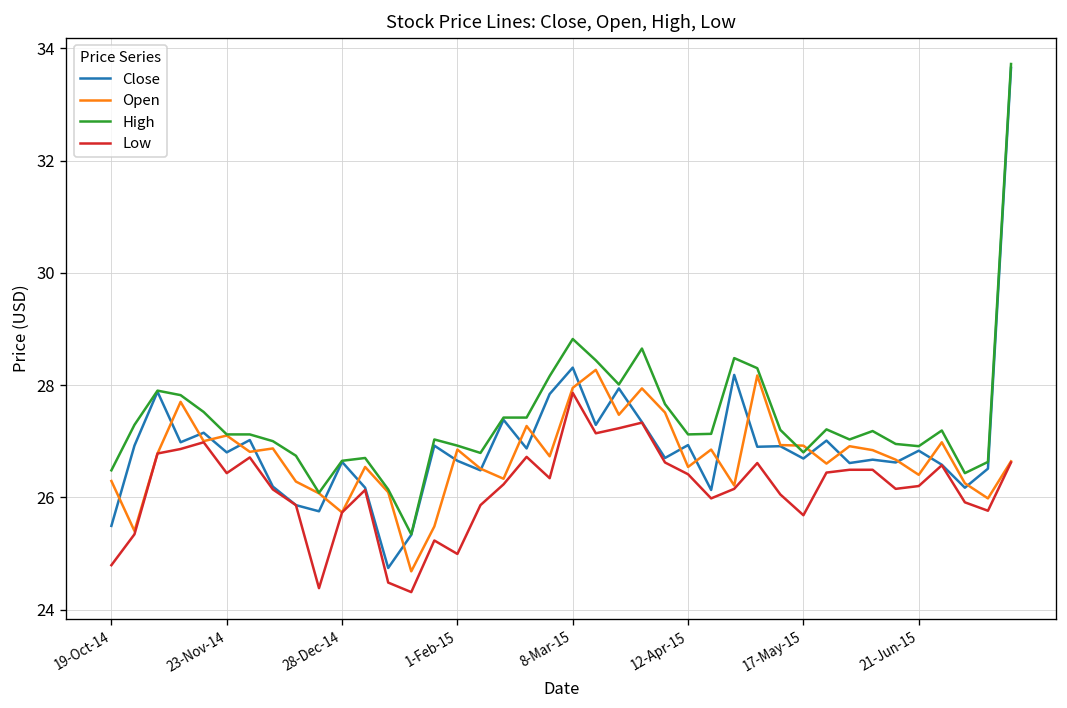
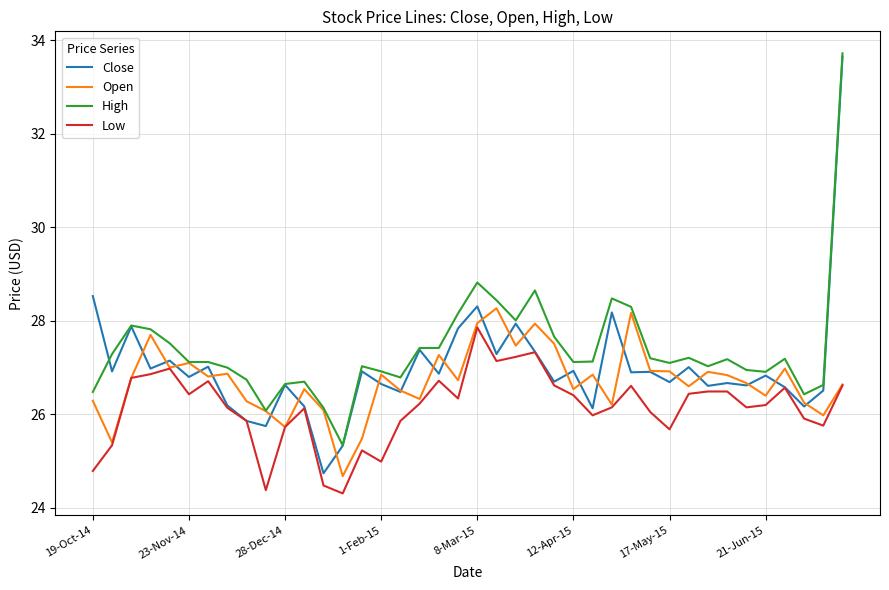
  {
    "Close": {
-     "19-Oct-14": 25.5,
+     "19-Oct-14": 28.5,
      "23-Nov-14": 26.8,
      "1-Feb-15": 26.7,
      "8-Mar-15": 28.3,
      "12-Apr-15": 26.9,
      "17-May-15": 26.7,
      "21-Jun-15": 26.8
    },
    "Open": {
      "19-Oct-14": 26.3,
      "1-Feb-15": 26.9,
      "8-Mar-15": 28.0,
      "12-Apr-15": 26.5,
      "17-May-15": 26.9,
      "21-Jun-15": 26.4
    },
    "High": {
      "19-Oct-14": 26.5,
      "1-Feb-15": 26.9,
      "8-Mar-15": 28.8,
      "12-Apr-15": 27.1,
-     "17-May-15": 26.8,
+     "17-May-15": 27.1,
      "21-Jun-15": 26.9
    },
    "Low": {
      "19-Oct-14": 24.8,
      "23-Nov-14": 26.4,
      "1-Feb-15": 25.0,
      "8-Mar-15": 27.9,
      "12-Apr-15": 26.4,
      "17-May-15": 25.7,
      "21-Jun-15": 26.2
    }
  }
